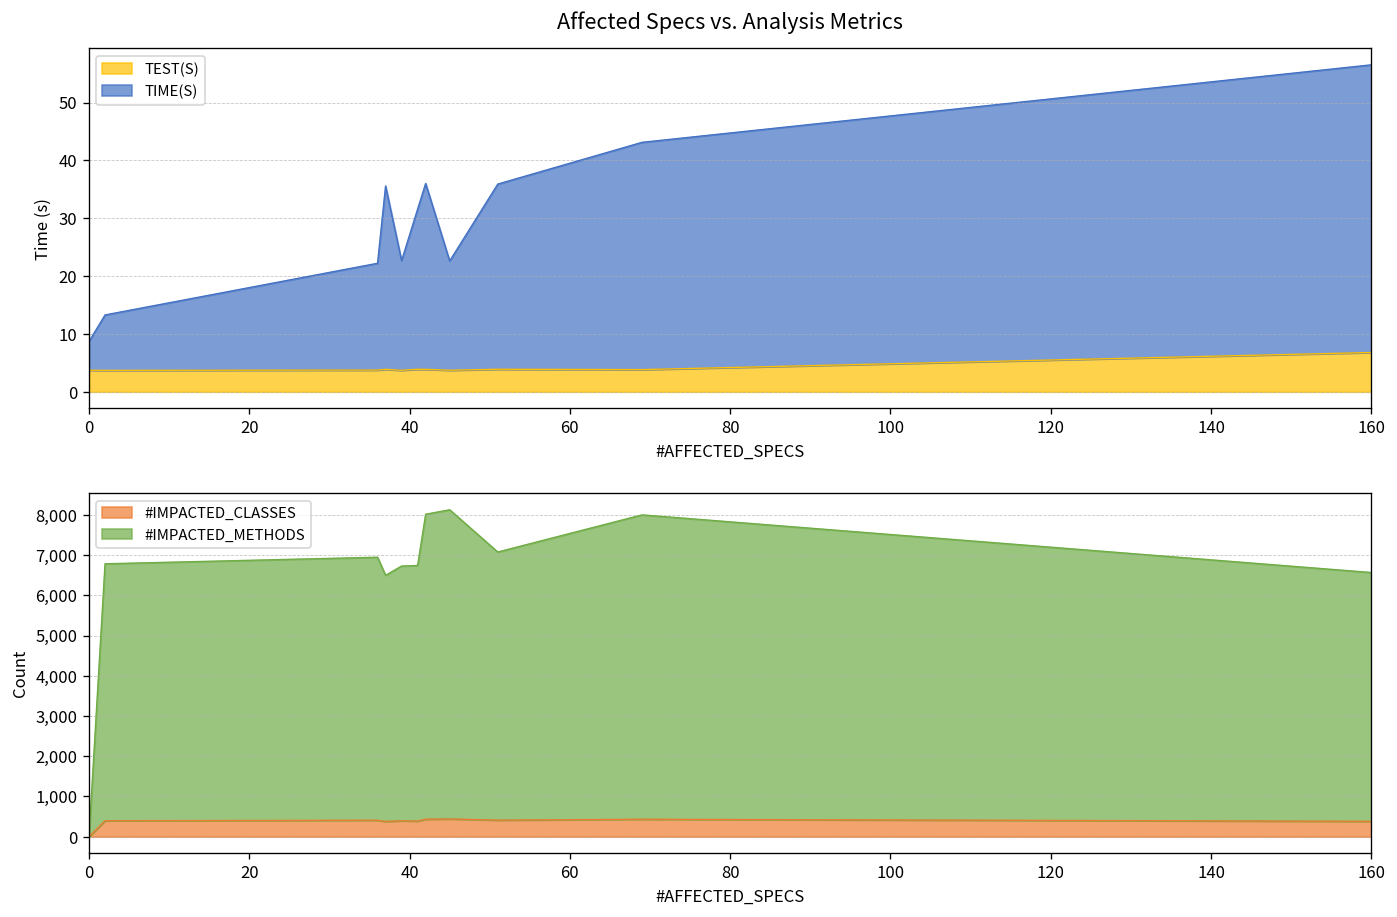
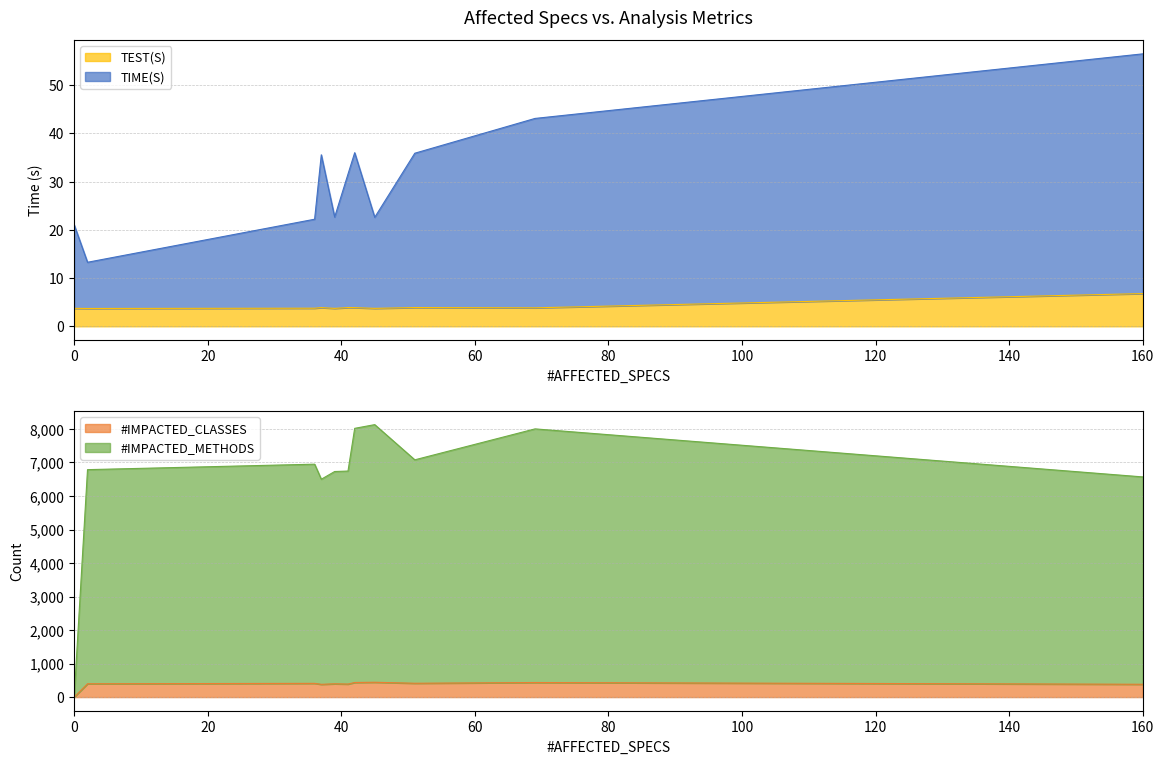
  {
    "Affected Specs vs. Analysis Metrics": {
      "TEST(S)": {
        "0": 4,
        "160": 7
      },
      "TIME(S)": {
-       "0": 5,
+       "0": 17,
        "160": 50
      }
    }
  }
